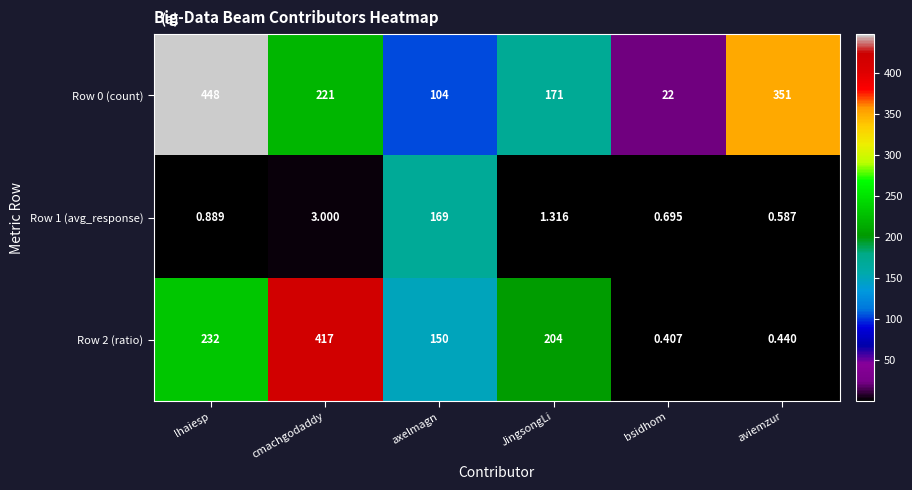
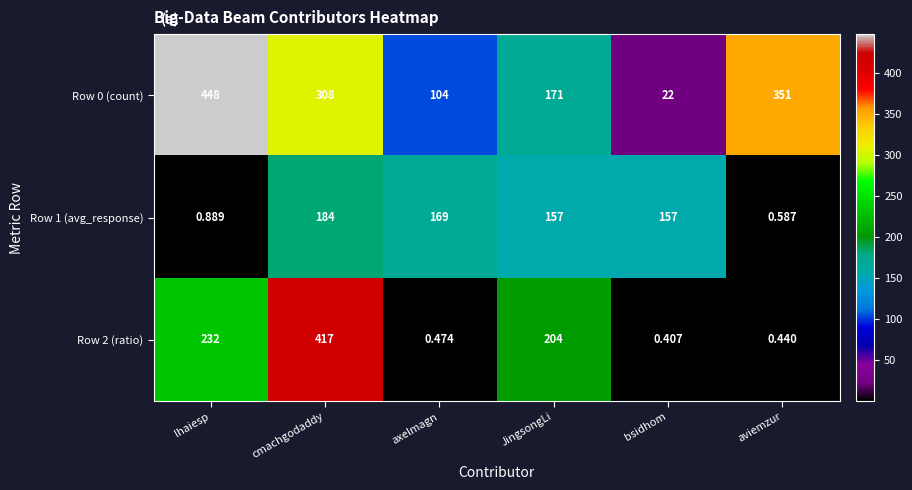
  {
    "Row 0 (count)": {
      "lhaiesp": 448,
-     "cmachgodaddy": 221,
+     "cmachgodaddy": 308,
      "axelmagn": 104,
      "JingsongLi": 171,
      "bsidhom": 22,
      "aviemzur": 351
    },
    "Row 1 (avg_response)": {
      "lhaiesp": 0.889,
-     "cmachgodaddy": 3.000,
+     "cmachgodaddy": 184,
      "axelmagn": 169,
-     "JingsongLi": 1.316,
-     "bsidhom": 0.695,
+     "JingsongLi": 157,
+     "bsidhom": 157,
      "aviemzur": 0.587
    },
    "Row 2 (ratio)": {
      "lhaiesp": 232,
      "cmachgodaddy": 417,
-     "axelmagn": 150,
+     "axelmagn": 0.474,
      "JingsongLi": 204,
      "bsidhom": 0.407,
      "aviemzur": 0.440
    }
  }
